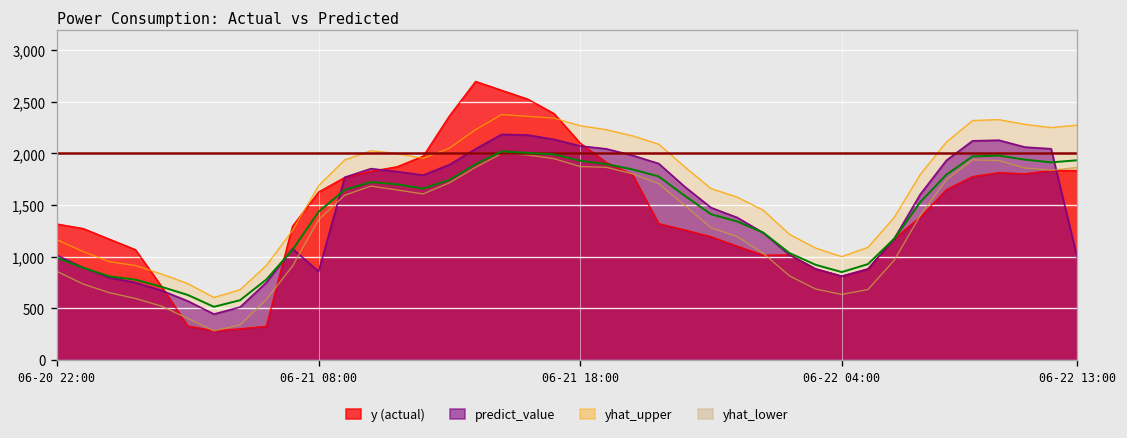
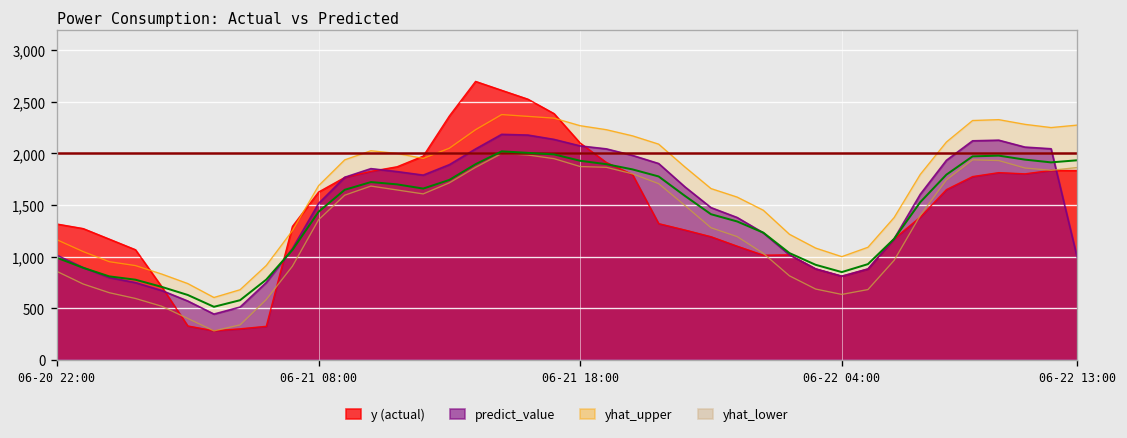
  {
    "predict_value": {
-     "06-21 08:00": "900",
+     "06-21 08:00": "1,500",
      "06-22 13:00": "1,000"
    }
  }
